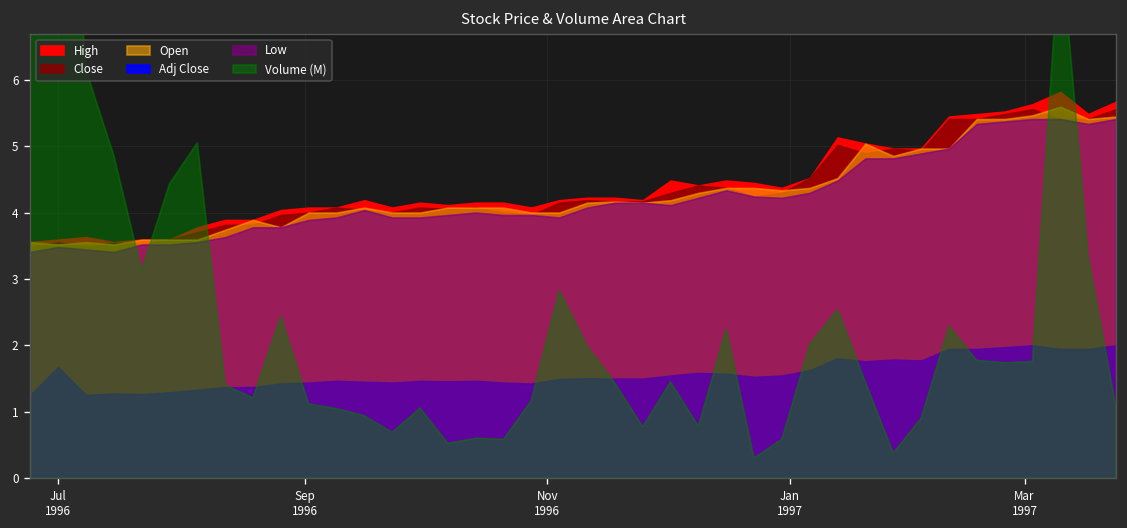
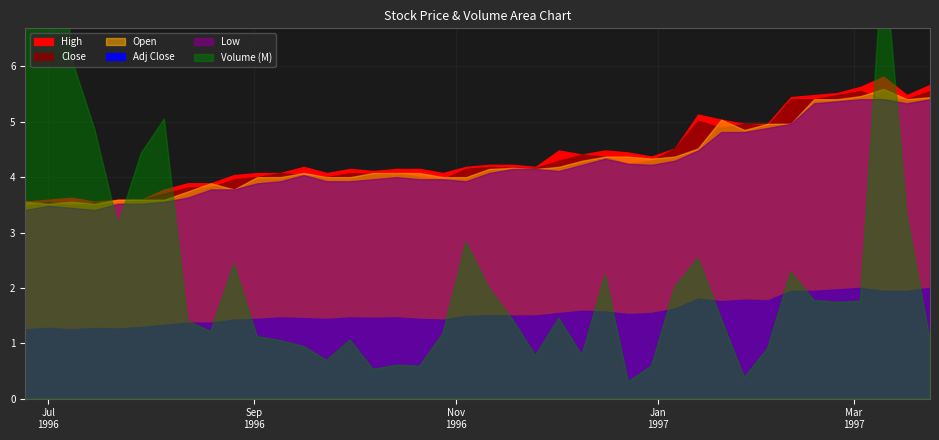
  {
    "Adj Close": {
-     "Jul 1996": 1.7
+     "Jul 1996": 1.3
    }
  }
